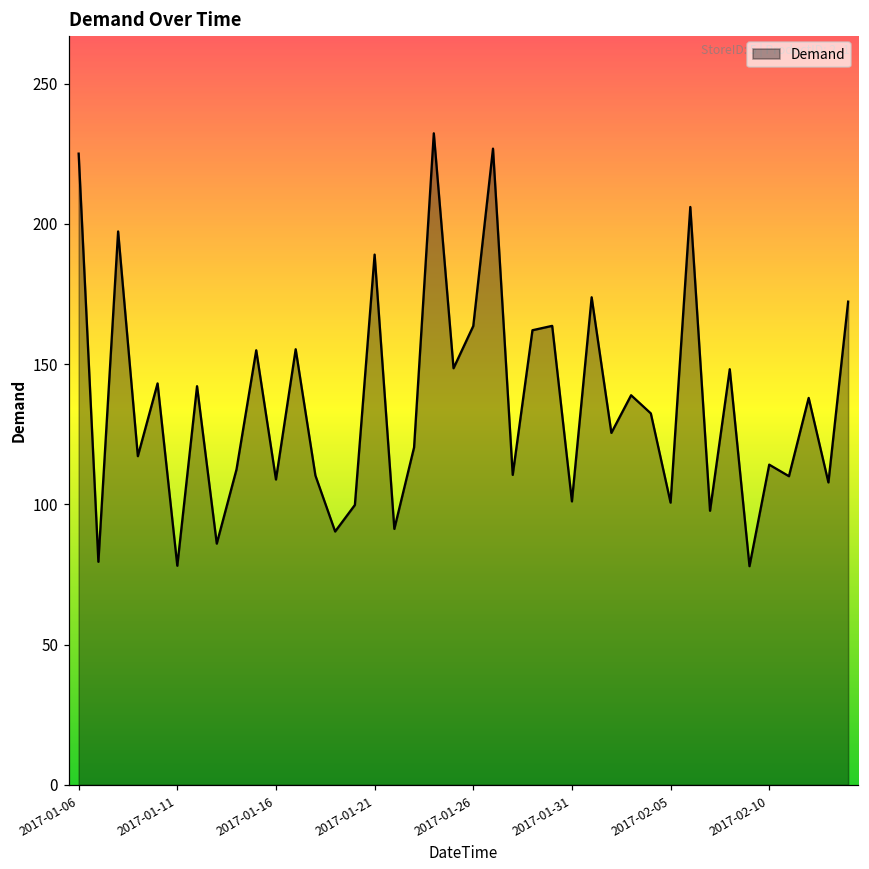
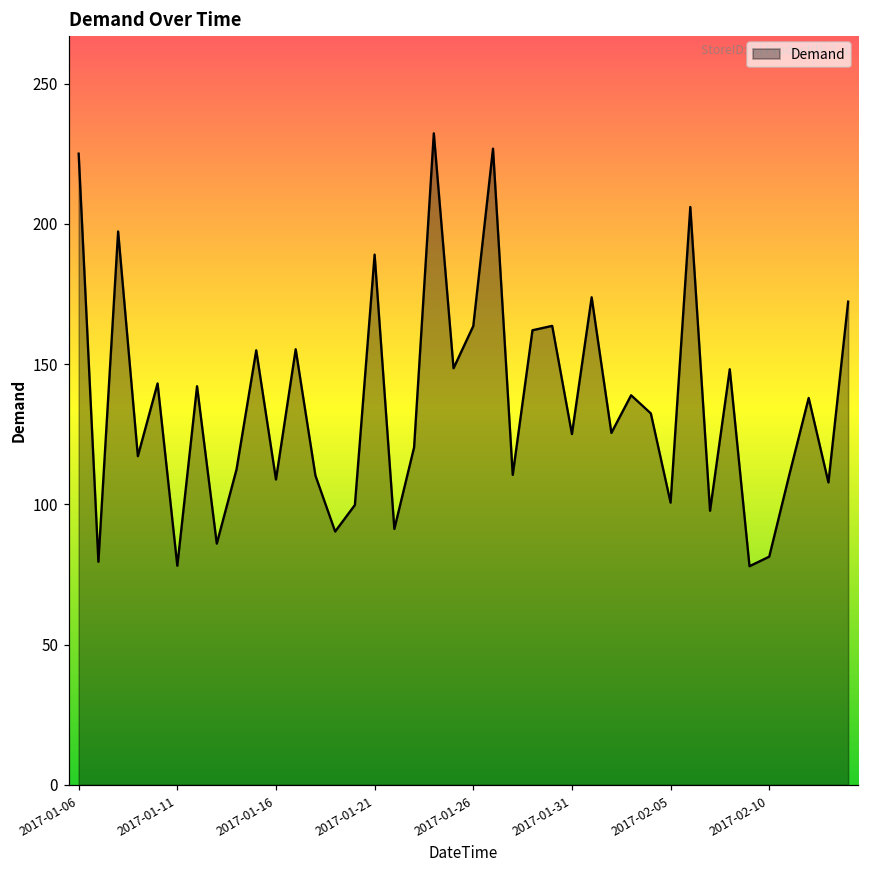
  {
    "2017-01-06": 225,
    "2017-01-11": 78,
    "2017-01-16": 109,
    "2017-01-21": 189,
    "2017-01-26": 164,
-   "2017-01-31": 101,
+   "2017-01-31": 125,
    "2017-02-05": 101,
-   "2017-02-10": 114
+   "2017-02-10": 81
  }
